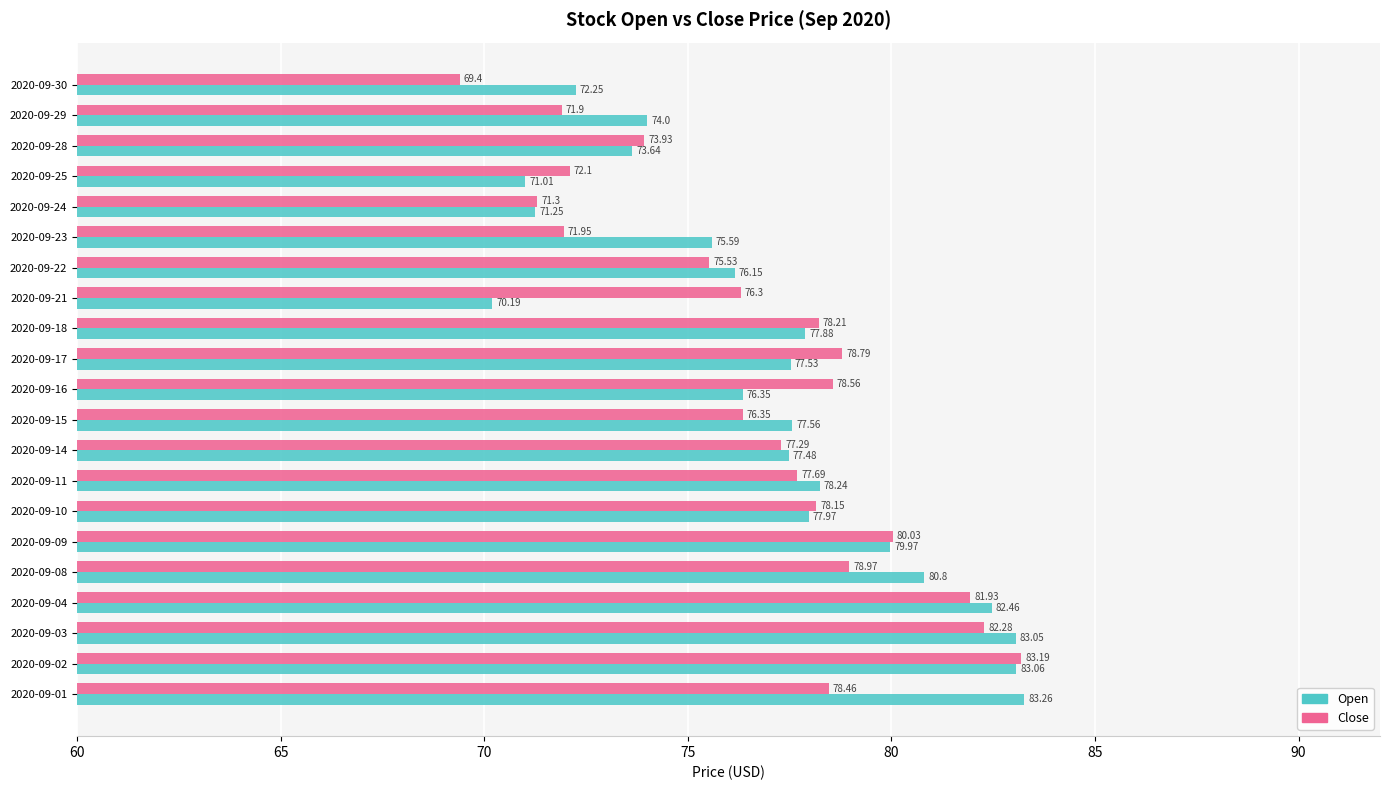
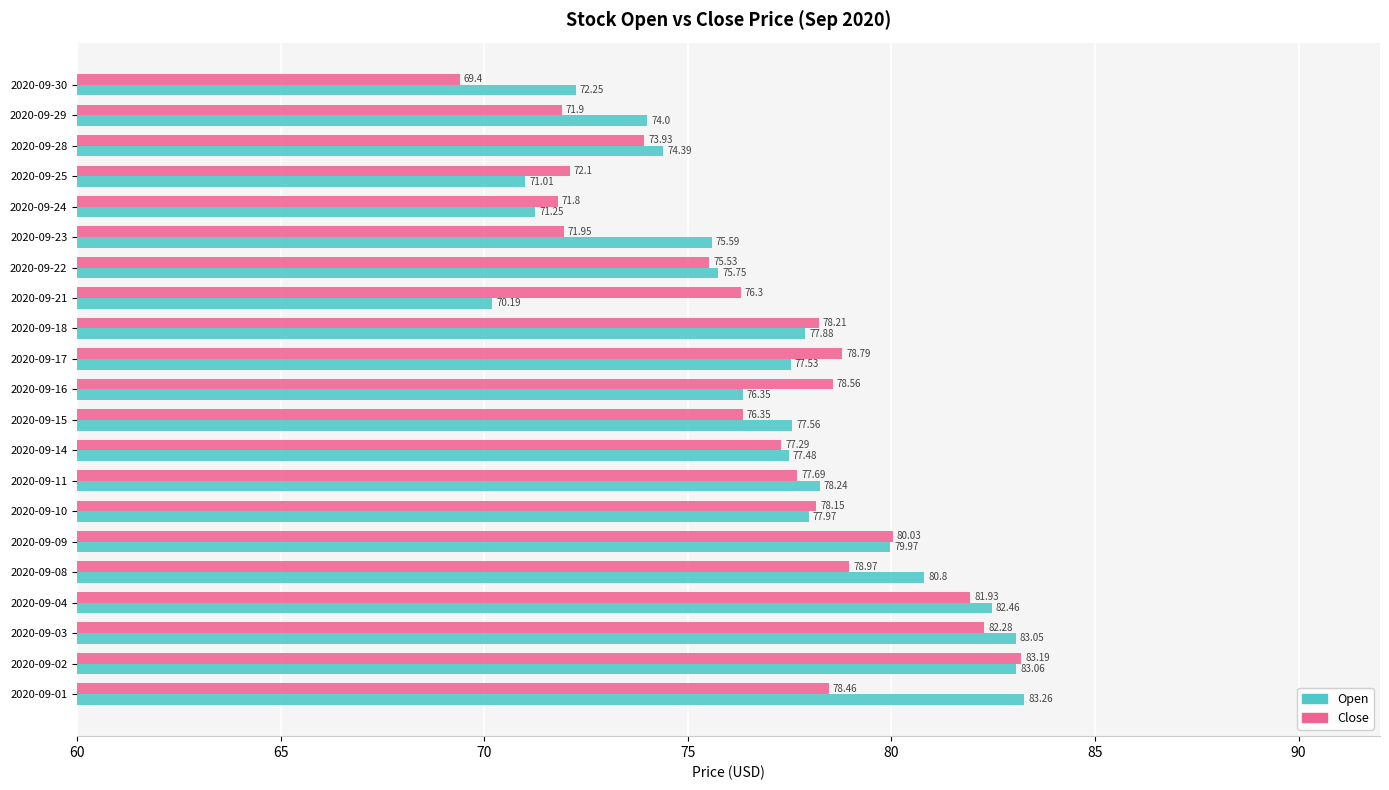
  {
    "Open": {
      "2020-09-30": 72.25,
      "2020-09-29": 74.0,
-     "2020-09-28": 73.64,
+     "2020-09-28": 74.39,
      "2020-09-25": 71.01,
      "2020-09-24": 71.25,
      "2020-09-23": 75.59,
-     "2020-09-22": 76.15,
+     "2020-09-22": 75.75,
      "2020-09-21": 70.19,
      "2020-09-18": 77.88,
      "2020-09-17": 77.53,
      "2020-09-16": 76.35,
      "2020-09-15": 77.56,
      "2020-09-14": 77.48,
      "2020-09-11": 78.24,
      "2020-09-10": 77.97,
      "2020-09-09": 79.97,
      "2020-09-08": 80.8,
      "2020-09-04": 82.46,
      "2020-09-03": 83.05,
      "2020-09-02": 83.06,
      "2020-09-01": 83.26
    },
    "Close": {
      "2020-09-30": 69.4,
      "2020-09-29": 71.9,
      "2020-09-28": 73.93,
      "2020-09-25": 72.1,
-     "2020-09-24": 71.3,
+     "2020-09-24": 71.8,
      "2020-09-23": 71.95,
      "2020-09-22": 75.53,
      "2020-09-21": 76.3,
      "2020-09-18": 78.21,
      "2020-09-17": 78.79,
      "2020-09-16": 78.56,
      "2020-09-15": 76.35,
      "2020-09-14": 77.29,
      "2020-09-11": 77.69,
      "2020-09-10": 78.15,
      "2020-09-09": 80.03,
      "2020-09-08": 78.97,
      "2020-09-04": 81.93,
      "2020-09-03": 82.28,
      "2020-09-02": 83.19,
      "2020-09-01": 78.46
    }
  }
